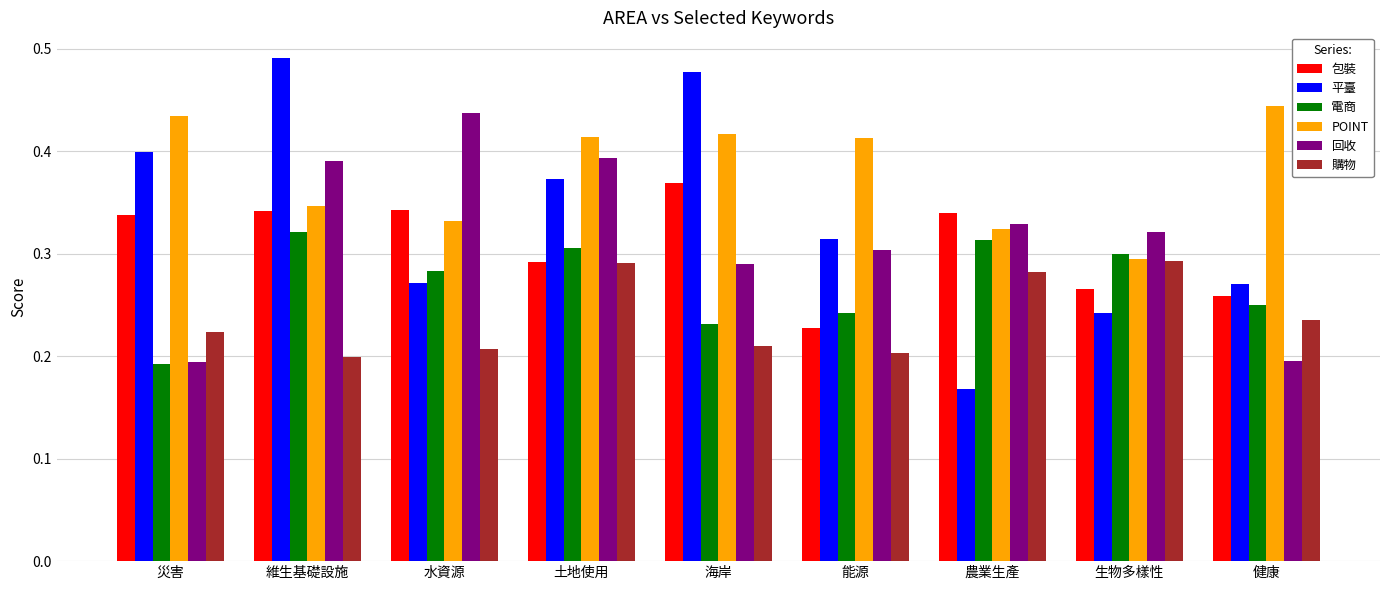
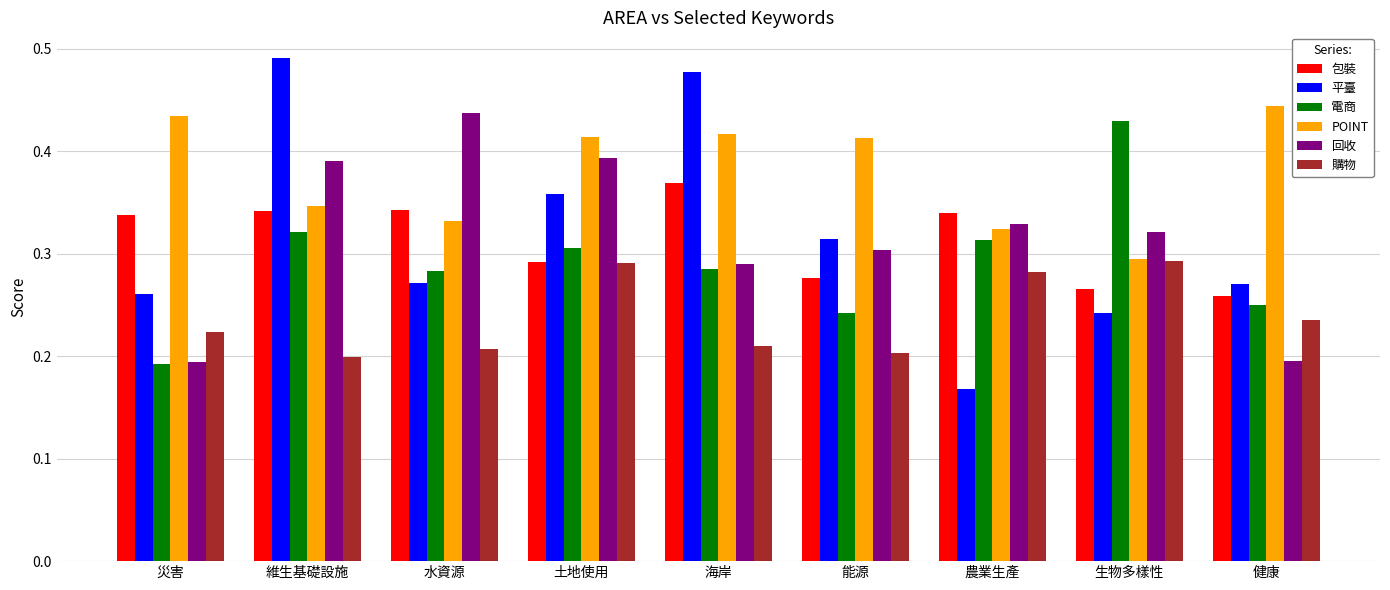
  {
    "包裝": {
      "災害": 0.338,
      "維生基礎設施": 0.342,
      "水資源": 0.343,
      "土地使用": 0.292,
      "海岸": 0.369,
-     "能源": 0.228,
+     "能源": 0.276,
      "農業生產": 0.339,
      "生物多樣性": 0.265,
      "健康": 0.259
    },
    "平臺": {
-     "災害": 0.399,
+     "災害": 0.261,
      "維生基礎設施": 0.492,
      "水資源": 0.272,
-     "土地使用": 0.372,
+     "土地使用": 0.358,
      "海岸": 0.477,
      "能源": 0.314,
      "農業生產": 0.168,
      "生物多樣性": 0.242,
      "健康": 0.271
    },
    "電商": {
      "災害": 0.192,
      "維生基礎設施": 0.321,
      "水資源": 0.283,
      "土地使用": 0.305,
-     "海岸": 0.232,
+     "海岸": 0.286,
      "能源": 0.242,
      "農業生產": 0.314,
-     "生物多樣性": 0.300,
+     "生物多樣性": 0.430,
      "健康": 0.250
    },
    "POINT": {
      "災害": 0.435,
      "維生基礎設施": 0.346,
      "水資源": 0.332,
      "土地使用": 0.414,
      "海岸": 0.416,
      "能源": 0.413,
      "農業生產": 0.324,
      "生物多樣性": 0.295,
      "健康": 0.444
    },
    "回收": {
      "災害": 0.195,
      "維生基礎設施": 0.390,
      "水資源": 0.437,
      "土地使用": 0.393,
      "海岸": 0.290,
      "能源": 0.304,
      "農業生產": 0.329,
      "生物多樣性": 0.321,
      "健康": 0.195
    },
    "購物": {
      "災害": 0.224,
      "維生基礎設施": 0.199,
      "水資源": 0.207,
      "土地使用": 0.291,
      "海岸": 0.210,
      "能源": 0.203,
      "農業生產": 0.282,
      "生物多樣性": 0.293,
      "健康": 0.236
    }
  }
